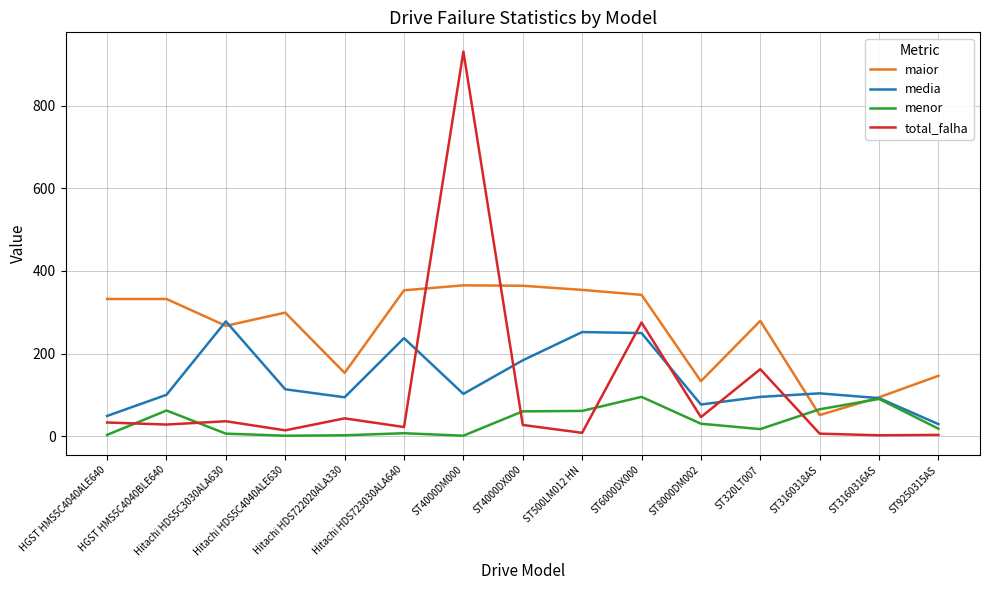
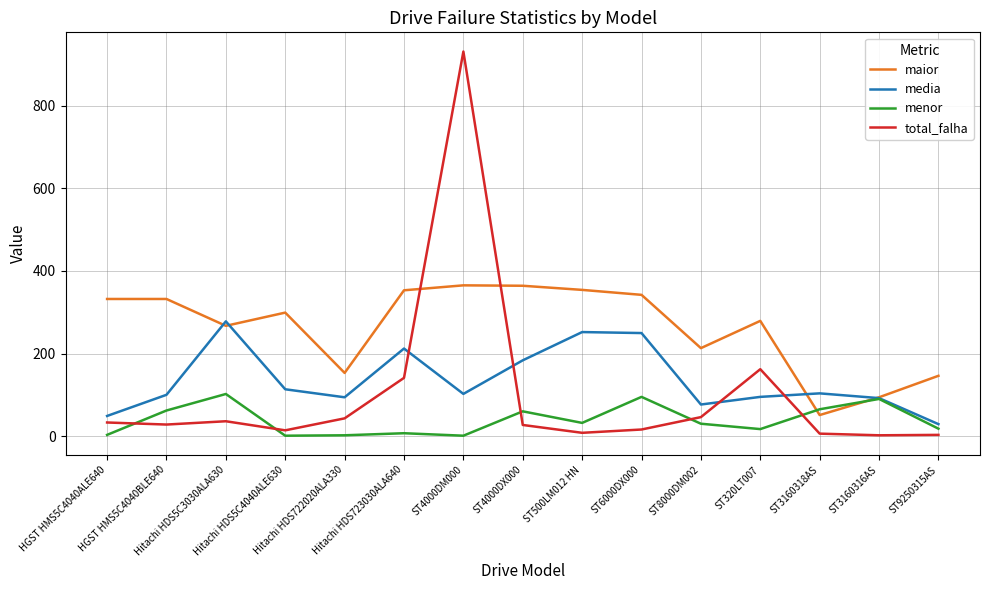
  {
    "maior": {
      "HGST HMS5C4040ALE640": 330,
      "HGST HMS5C4040BLE640": 330,
      "Hitachi HDS5C3030ALA630": 270,
      "Hitachi HDS5C4040ALE630": 300,
      "Hitachi HDS722020ALA330": 150,
      "Hitachi HDS723030ALA640": 350,
      "ST4000DM000": 370,
      "ST4000DX000": 360,
      "ST500LM012 HN": 350,
      "ST6000DX000": 340,
-     "ST8000DM002": 130,
+     "ST8000DM002": 210,
      "ST320LT007": 280,
      "ST3160318AS": 50,
      "ST9250315AS": 150
    },
    "media": {
      "HGST HMS5C4040ALE640": 50,
      "HGST HMS5C4040BLE640": 100,
      "Hitachi HDS5C3030ALA630": 280,
      "Hitachi HDS5C4040ALE630": 110,
      "Hitachi HDS722020ALA330": 90,
-     "Hitachi HDS723030ALA640": 240,
+     "Hitachi HDS723030ALA640": 210,
      "ST4000DM000": 100,
      "ST4000DX000": 180,
      "ST500LM012 HN": 250,
      "ST6000DX000": 250,
      "ST8000DM002": 80,
      "ST320LT007": 100,
      "ST3160318AS": 100,
      "ST9250315AS": 30
    },
    "menor": {
      "HGST HMS5C4040ALE640": 0,
      "HGST HMS5C4040BLE640": 60,
-     "Hitachi HDS5C3030ALA630": 10,
+     "Hitachi HDS5C3030ALA630": 100,
      "Hitachi HDS5C4040ALE630": 0,
      "Hitachi HDS722020ALA330": 0,
      "Hitachi HDS723030ALA640": 10,
      "ST4000DM000": 0,
      "ST4000DX000": 60,
-     "ST500LM012 HN": 60,
+     "ST500LM012 HN": 30,
      "ST6000DX000": 100,
      "ST8000DM002": 30,
      "ST320LT007": 20,
      "ST3160318AS": 70,
      "ST9250315AS": 20
    },
    "total_falha": {
      "HGST HMS5C4040ALE640": 30,
      "HGST HMS5C4040BLE640": 30,
      "Hitachi HDS5C3030ALA630": 40,
      "Hitachi HDS5C4040ALE630": 10,
      "Hitachi HDS722020ALA330": 40,
-     "Hitachi HDS723030ALA640": 20,
+     "Hitachi HDS723030ALA640": 140,
      "ST4000DM000": 930,
      "ST4000DX000": 30,
      "ST500LM012 HN": 10,
-     "ST6000DX000": 280,
+     "ST6000DX000": 20,
      "ST8000DM002": 50,
      "ST320LT007": 160,
      "ST3160318AS": 10,
      "ST3160316AS": 0,
      "ST9250315AS": 0
    }
  }
